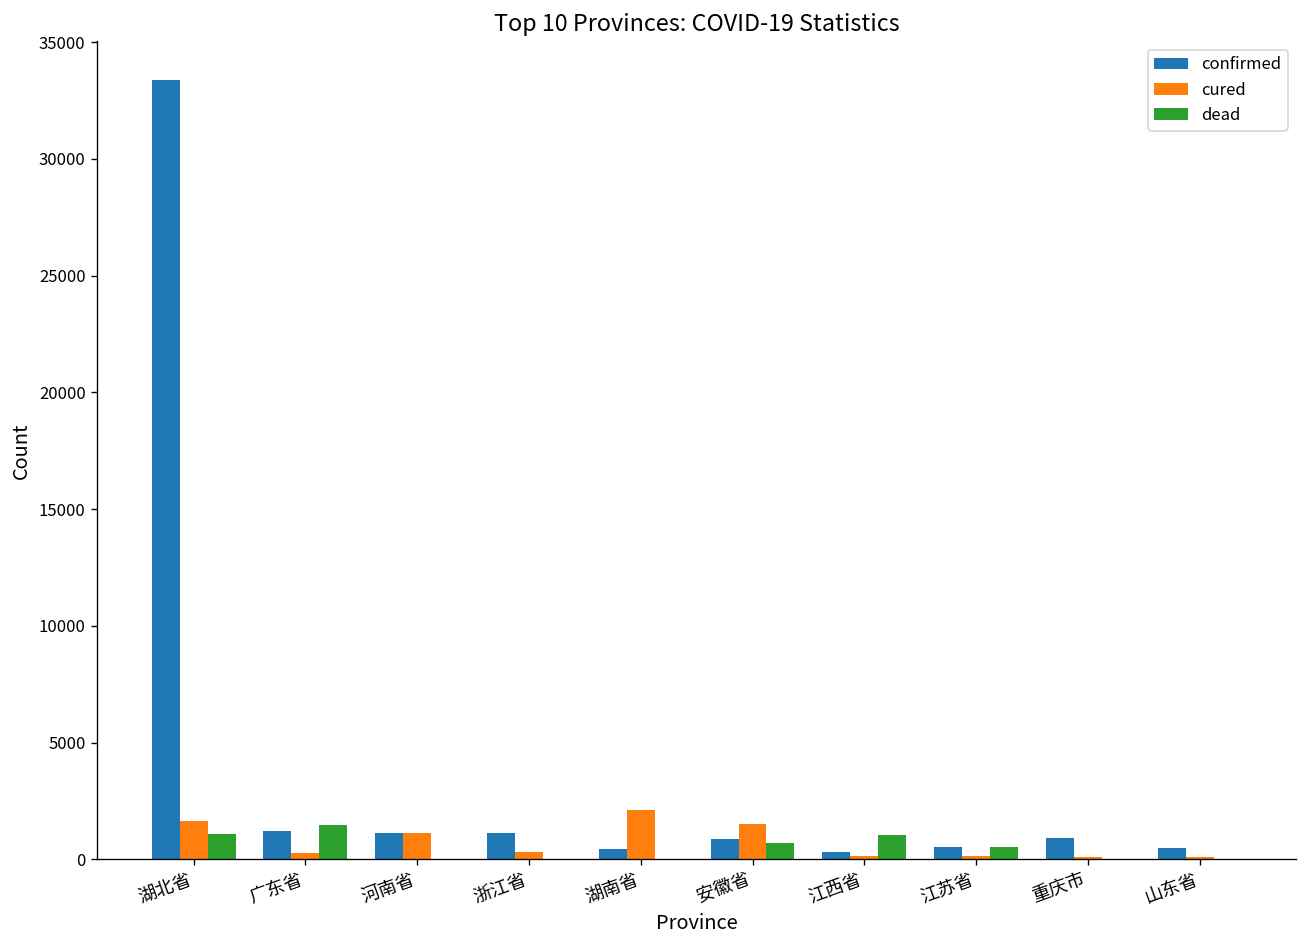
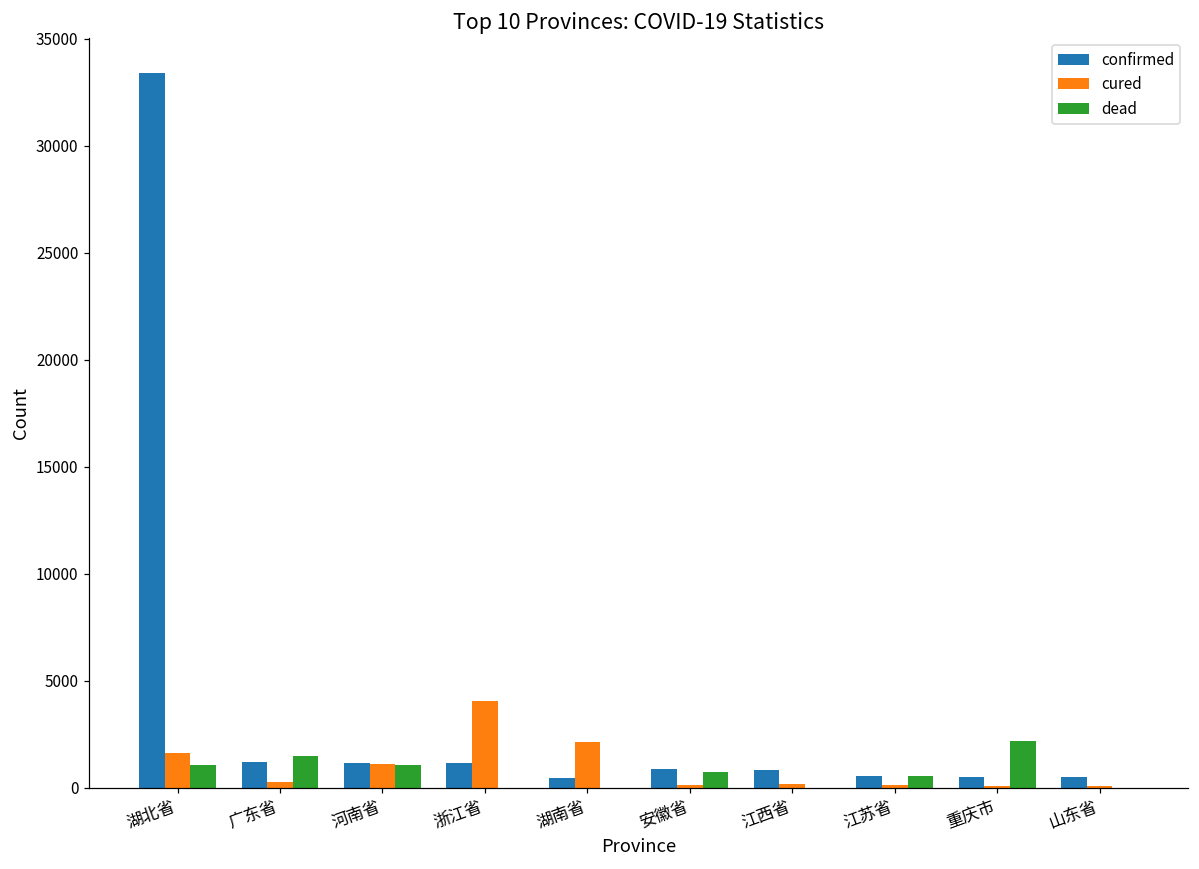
  {
    "confirmed": {
      "湖北省": 33400,
      "广东省": 1200,
      "河南省": 1100,
      "浙江省": 1100,
      "湖南省": 400,
      "安徽省": 900,
-     "江西省": 300,
+     "江西省": 800,
      "江苏省": 500,
-     "重庆市": 900,
+     "重庆市": 500,
      "山东省": 500
    },
    "cured": {
      "湖北省": 1600,
      "广东省": 300,
      "河南省": 1100,
-     "浙江省": 300,
+     "浙江省": 4100,
      "湖南省": 2100,
-     "安徽省": 1500,
+     "安徽省": 100,
      "江西省": 200
    },
    "dead": {
      "湖北省": 1100,
      "广东省": 1500,
-     "河南省": 0,
+     "河南省": 1100,
      "浙江省": 0,
      "安徽省": 700,
-     "江西省": 1000,
+     "江西省": 0,
      "江苏省": 500,
-     "重庆市": 0
+     "重庆市": 2200
    }
  }
